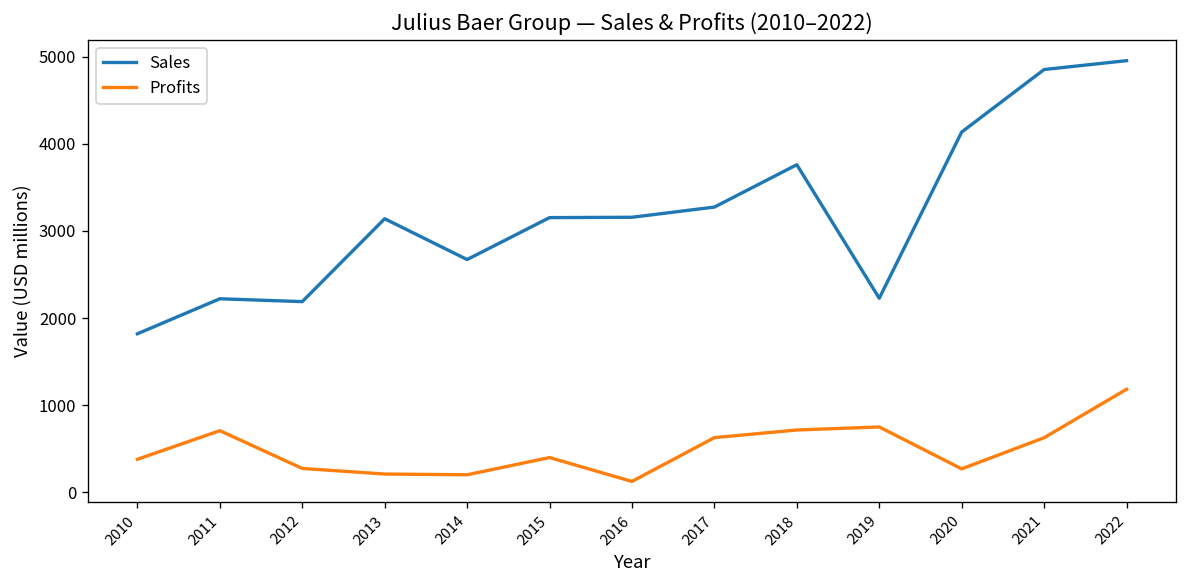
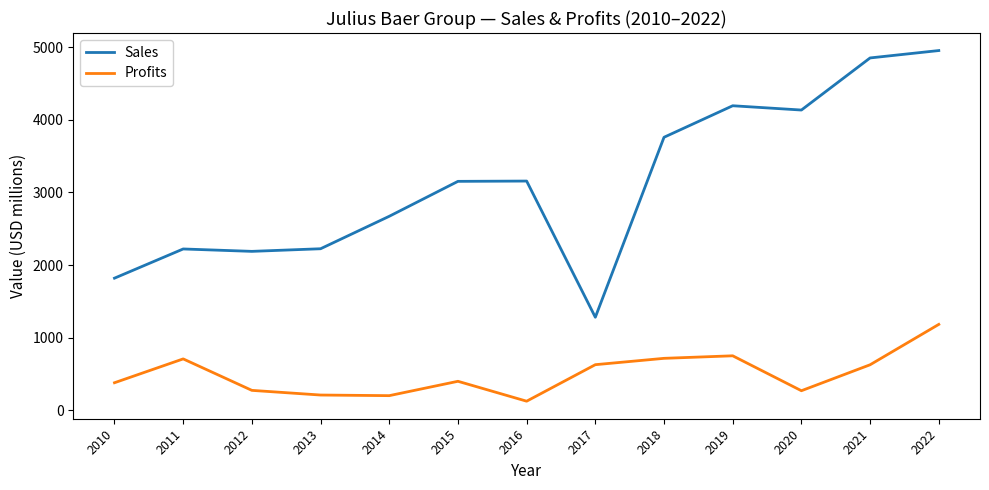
  {
    "Sales": {
      "2010": 1800,
      "2011": 2200,
      "2012": 2200,
-     "2013": 3100,
+     "2013": 2200,
      "2014": 2700,
      "2015": 3200,
      "2016": 3200,
-     "2017": 3300,
+     "2017": 1300,
      "2018": 3800,
-     "2019": 2200,
+     "2019": 4200,
      "2020": 4100,
      "2021": 4900,
      "2022": 5000
    },
    "Profits": {
      "2010": 400,
      "2011": 700,
      "2012": 300,
      "2013": 200,
      "2014": 200,
      "2015": 400,
      "2016": 100,
      "2017": 600,
      "2018": 700,
      "2019": 800,
      "2020": 300,
      "2021": 600,
      "2022": 1200
    }
  }
